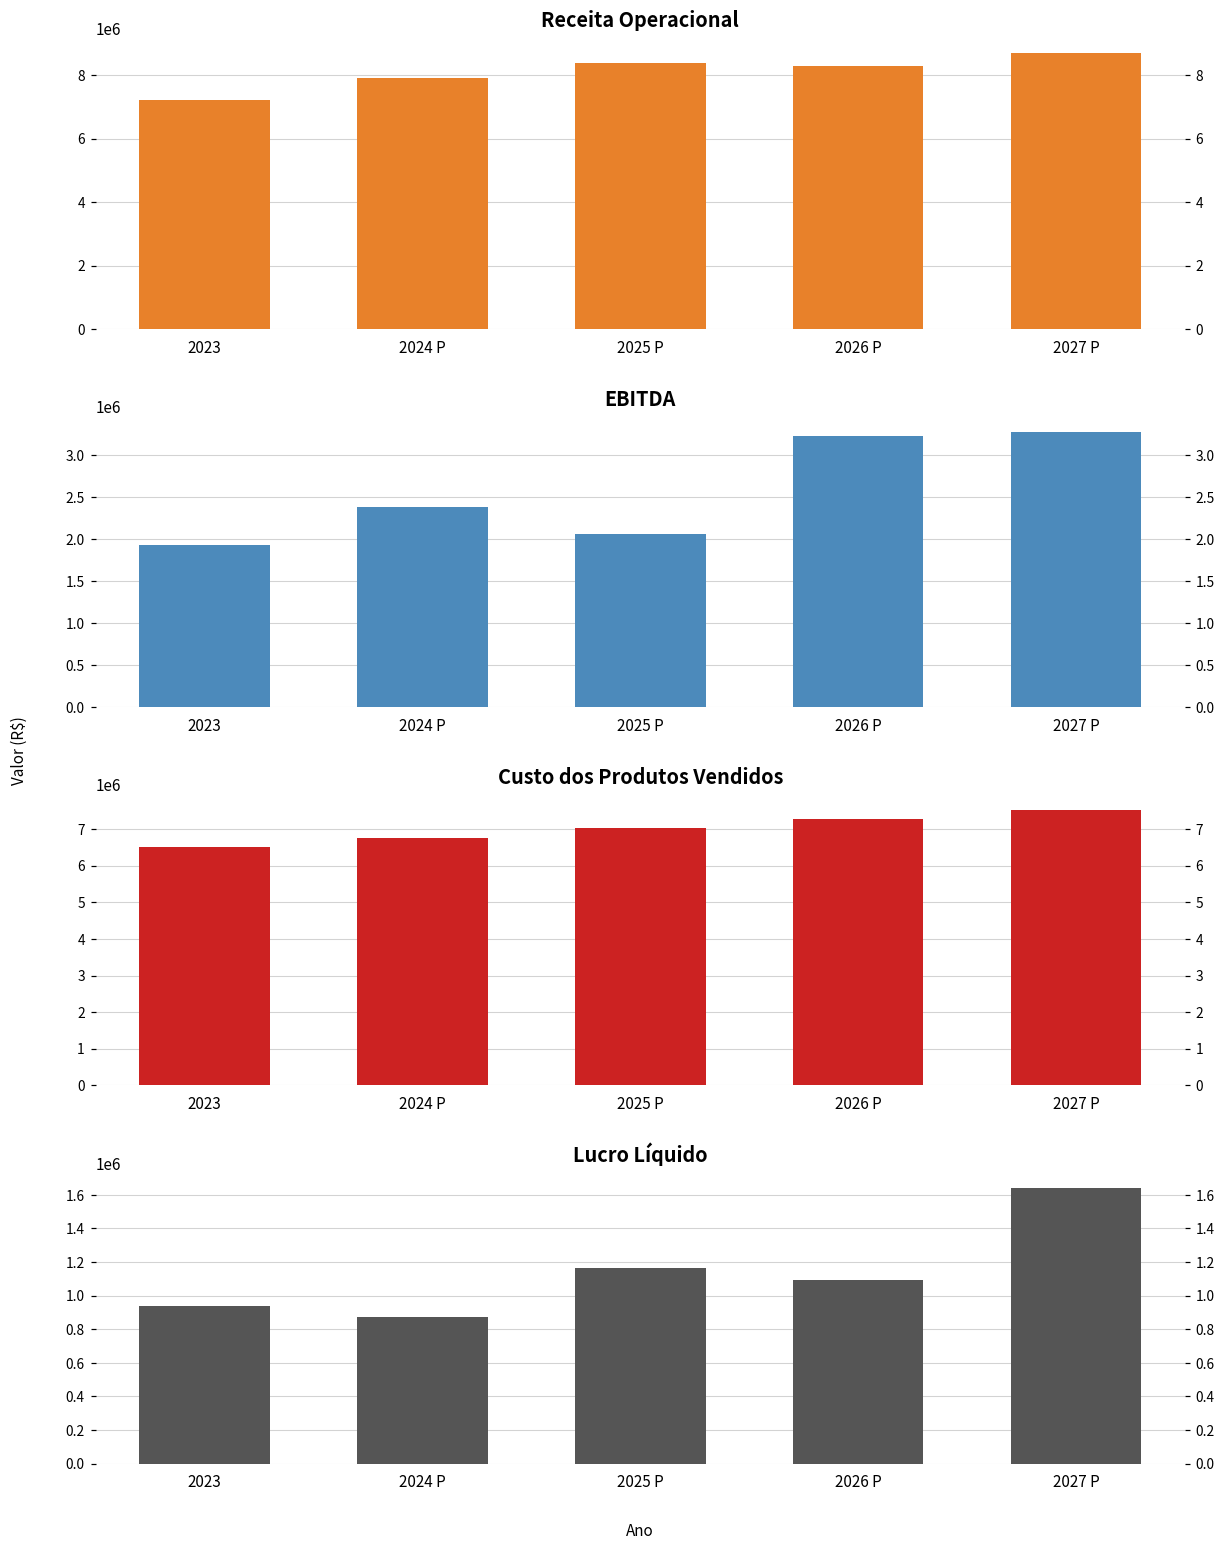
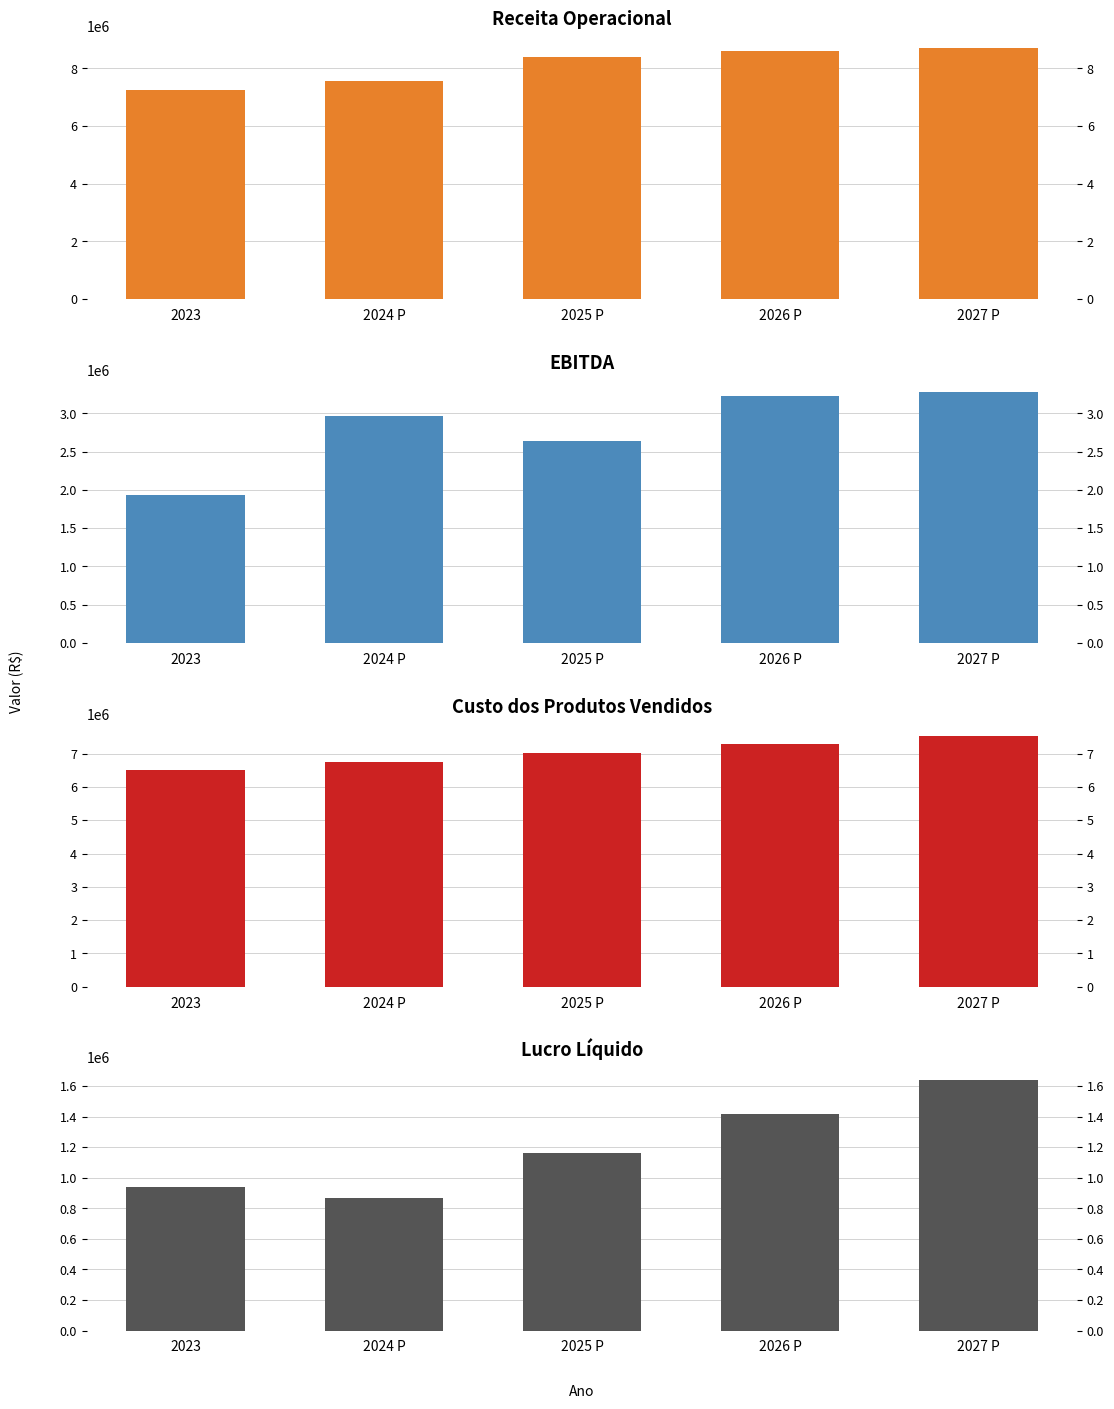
  {
    "Receita Operacional": {
      "2023": 7200000,
-     "2024 P": 7900000,
+     "2024 P": 7600000,
      "2025 P": 8400000,
-     "2026 P": 8300000,
+     "2026 P": 8600000,
      "2027 P": 8700000
    },
    "EBITDA": {
      "2023": 1900000,
-     "2024 P": 2400000,
-     "2025 P": 2100000,
+     "2024 P": 3000000,
+     "2025 P": 2600000,
      "2026 P": 3200000,
      "2027 P": 3300000
    },
    "Custo dos Produtos Vendidos": {
      "2023": 6500000,
      "2024 P": 6800000,
      "2025 P": 7000000,
      "2026 P": 7300000,
      "2027 P": 7500000
    },
    "Lucro Líquido": {
      "2023": 940000,
      "2024 P": 870000,
      "2025 P": 1160000,
-     "2026 P": 1090000,
+     "2026 P": 1420000,
      "2027 P": 1640000
    }
  }
